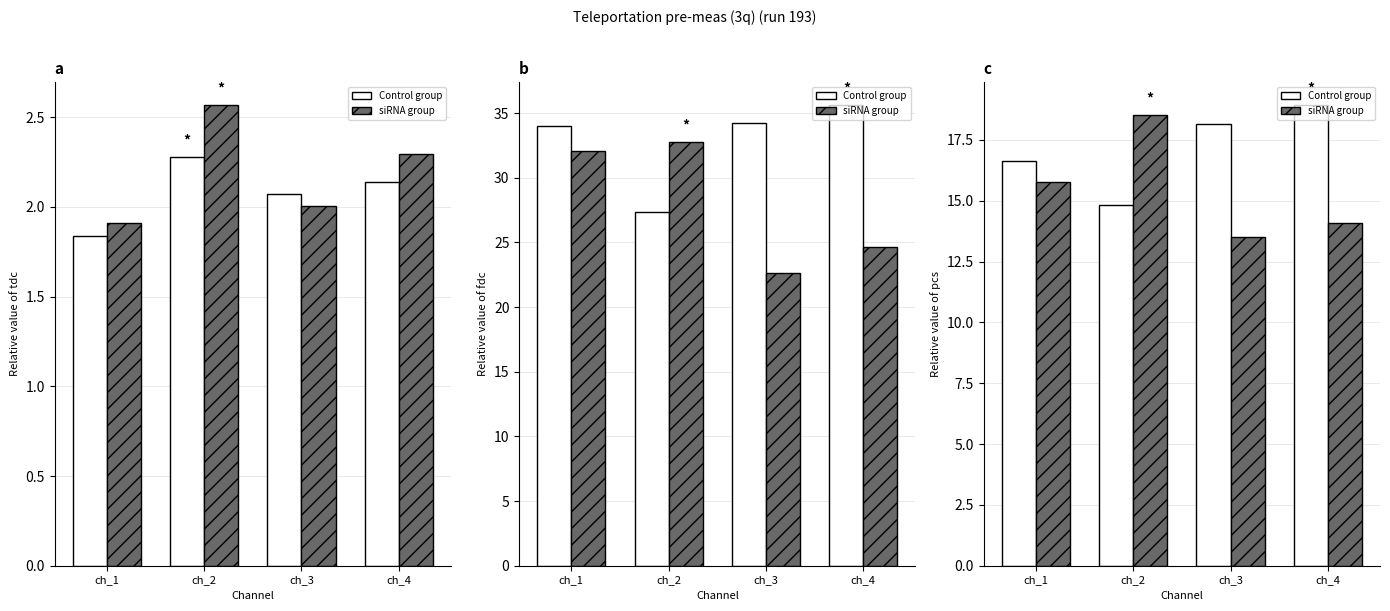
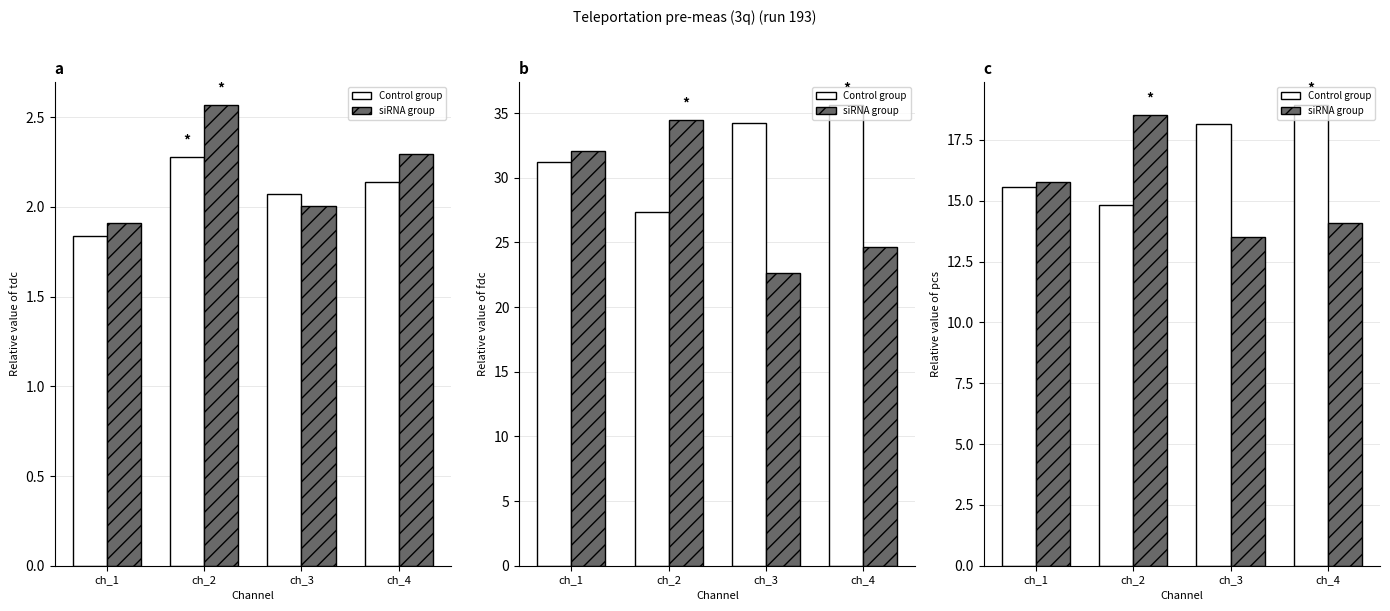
  {
    "a": {
      "Control group": {
        "ch_1": 1.84,
        "ch_2": 2.28,
        "ch_3": 2.07,
        "ch_4": 2.14
      },
      "siRNA group": {
        "ch_1": 1.91,
        "ch_2": 2.57,
        "ch_3": 2.01,
        "ch_4": 2.29
      }
    },
    "b": {
      "Control group": {
-       "ch_1": 34.0,
+       "ch_1": 31.3,
        "ch_2": 27.3,
        "ch_3": 34.3
      },
      "siRNA group": {
        "ch_1": 32.1,
-       "ch_2": 32.8,
+       "ch_2": 34.5,
        "ch_3": 22.7,
        "ch_4": 24.6
      }
    },
    "c": {
      "Control group": {
-       "ch_1": 16.6,
+       "ch_1": 15.6,
        "ch_2": 14.8,
        "ch_3": 18.1
      },
      "siRNA group": {
        "ch_1": 15.8,
        "ch_2": 18.5,
        "ch_3": 13.5,
        "ch_4": 14.1
      }
    }
  }
